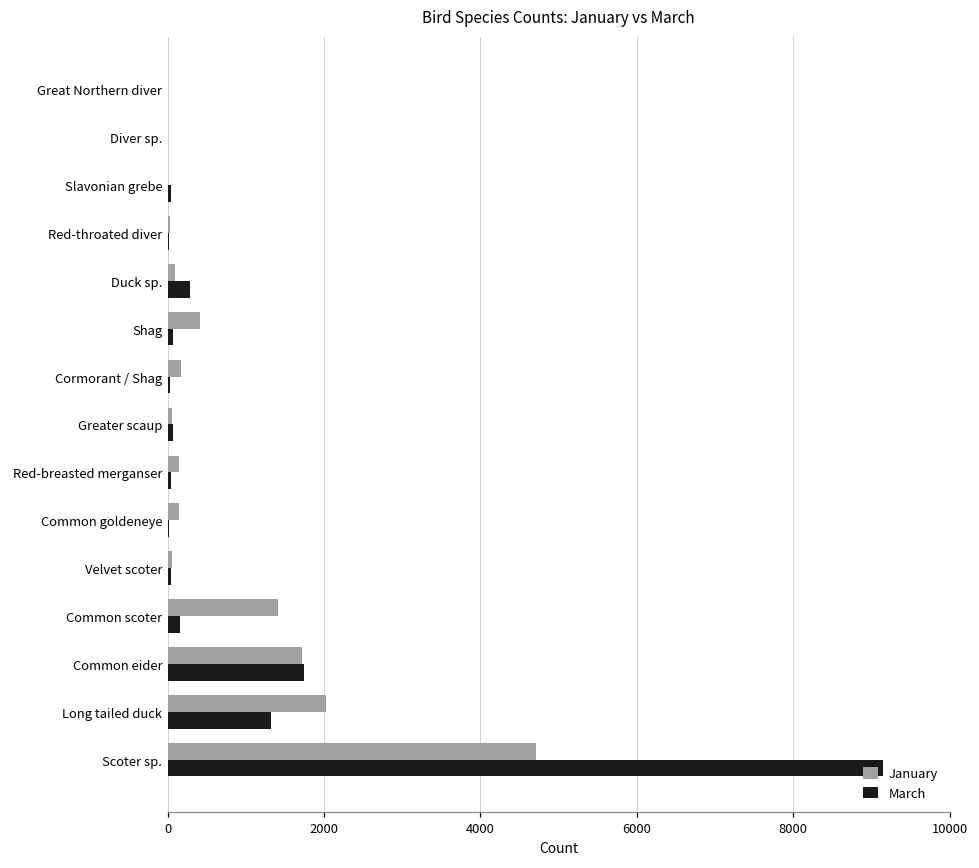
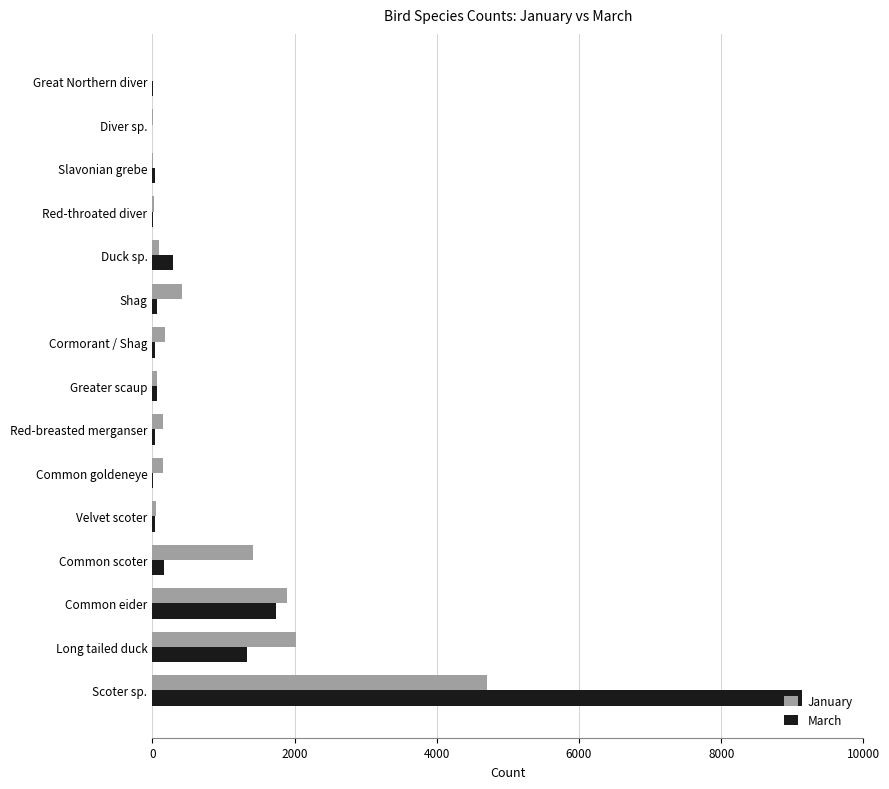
  {
    "January": {
      "Great Northern diver": 0,
      "Duck sp.": 100,
      "Shag": 400,
      "Cormorant / Shag": 200,
      "Greater scaup": 100,
      "Red-breasted merganser": 100,
      "Common goldeneye": 200,
      "Velvet scoter": 100,
      "Common scoter": 1400,
-     "Common eider": 1700,
+     "Common eider": 1900,
      "Long tailed duck": 2000,
      "Scoter sp.": 4700
    },
    "March": {
      "Slavonian grebe": 0,
      "Duck sp.": 300,
      "Shag": 100,
      "Greater scaup": 100,
      "Red-breasted merganser": 0,
      "Velvet scoter": 0,
      "Common scoter": 200,
      "Common eider": 1700,
      "Long tailed duck": 1300,
      "Scoter sp.": 9100
    }
  }
